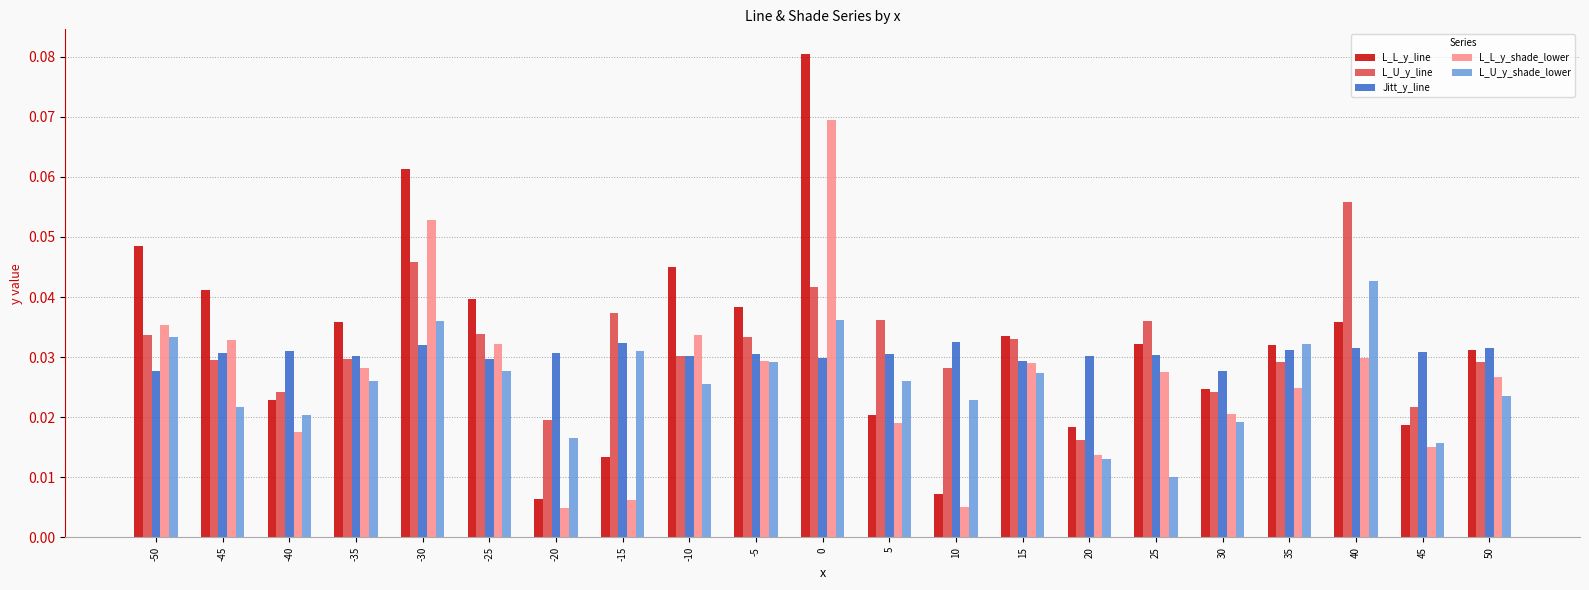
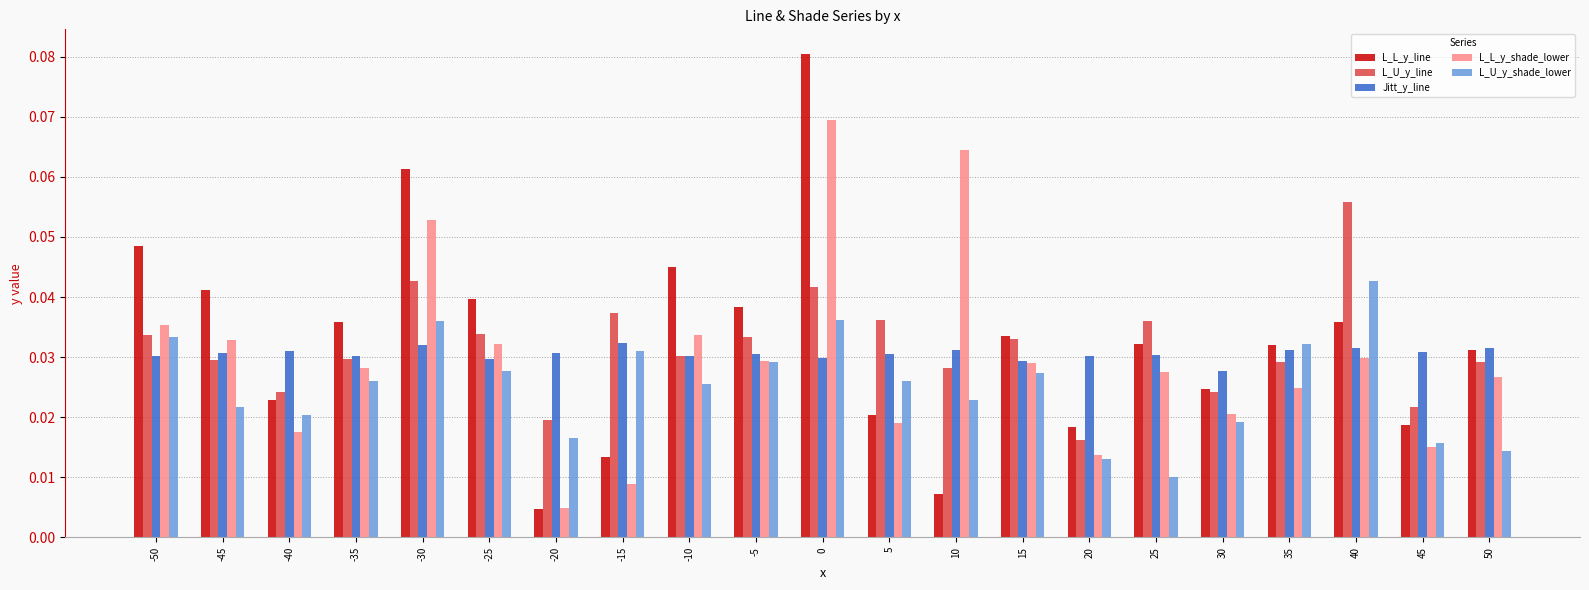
  {
    "L_L_y_line": {
      "-50": 0.048,
      "-45": 0.041,
      "-40": 0.023,
      "-35": 0.036,
      "-30": 0.061,
      "-25": 0.040,
-     "-20": 0.006,
+     "-20": 0.005,
      "-15": 0.013,
      "-10": 0.045,
      "-5": 0.038,
      "0": 0.081,
      "5": 0.020,
      "10": 0.007,
      "15": 0.034,
      "20": 0.018,
      "25": 0.032,
      "30": 0.025,
      "35": 0.032,
      "40": 0.036,
      "45": 0.019,
      "50": 0.031
    },
    "L_U_y_line": {
      "-50": 0.034,
      "-45": 0.030,
      "-40": 0.024,
      "-35": 0.030,
-     "-30": 0.046,
+     "-30": 0.043,
      "-25": 0.034,
      "-20": 0.020,
      "-15": 0.037,
      "-10": 0.030,
      "-5": 0.033,
      "0": 0.042,
      "5": 0.036,
      "10": 0.028,
      "15": 0.033,
      "20": 0.016,
      "25": 0.036,
      "30": 0.024,
      "35": 0.029,
      "40": 0.056,
      "45": 0.022,
      "50": 0.029
    },
    "Jitt_y_line": {
-     "-50": 0.028,
+     "-50": 0.030,
      "-45": 0.031,
      "-40": 0.031,
      "-35": 0.030,
      "-30": 0.032,
      "-25": 0.030,
      "-20": 0.031,
      "-15": 0.032,
      "-10": 0.030,
      "-5": 0.031,
      "0": 0.030,
      "5": 0.030,
-     "10": 0.033,
+     "10": 0.031,
      "15": 0.029,
      "20": 0.030,
      "25": 0.030,
      "30": 0.028,
      "35": 0.031,
      "40": 0.031,
      "45": 0.031,
      "50": 0.032
    },
    "L_L_y_shade_lower": {
      "-50": 0.035,
      "-45": 0.033,
      "-40": 0.017,
      "-35": 0.028,
      "-30": 0.053,
      "-25": 0.032,
      "-20": 0.005,
-     "-15": 0.006,
+     "-15": 0.009,
      "-10": 0.034,
      "-5": 0.029,
      "0": 0.070,
      "5": 0.019,
-     "10": 0.005,
+     "10": 0.064,
      "15": 0.029,
      "20": 0.014,
      "25": 0.027,
      "30": 0.021,
      "35": 0.025,
      "40": 0.030,
      "45": 0.015,
      "50": 0.027
    },
    "L_U_y_shade_lower": {
      "-50": 0.033,
      "-45": 0.022,
      "-40": 0.020,
      "-35": 0.026,
      "-30": 0.036,
      "-25": 0.028,
      "-20": 0.017,
      "-15": 0.031,
      "-10": 0.026,
      "-5": 0.029,
      "0": 0.036,
      "5": 0.026,
      "10": 0.023,
      "15": 0.027,
      "20": 0.013,
      "25": 0.010,
      "30": 0.019,
      "35": 0.032,
      "40": 0.043,
      "45": 0.016,
-     "50": 0.023
+     "50": 0.014
    }
  }
